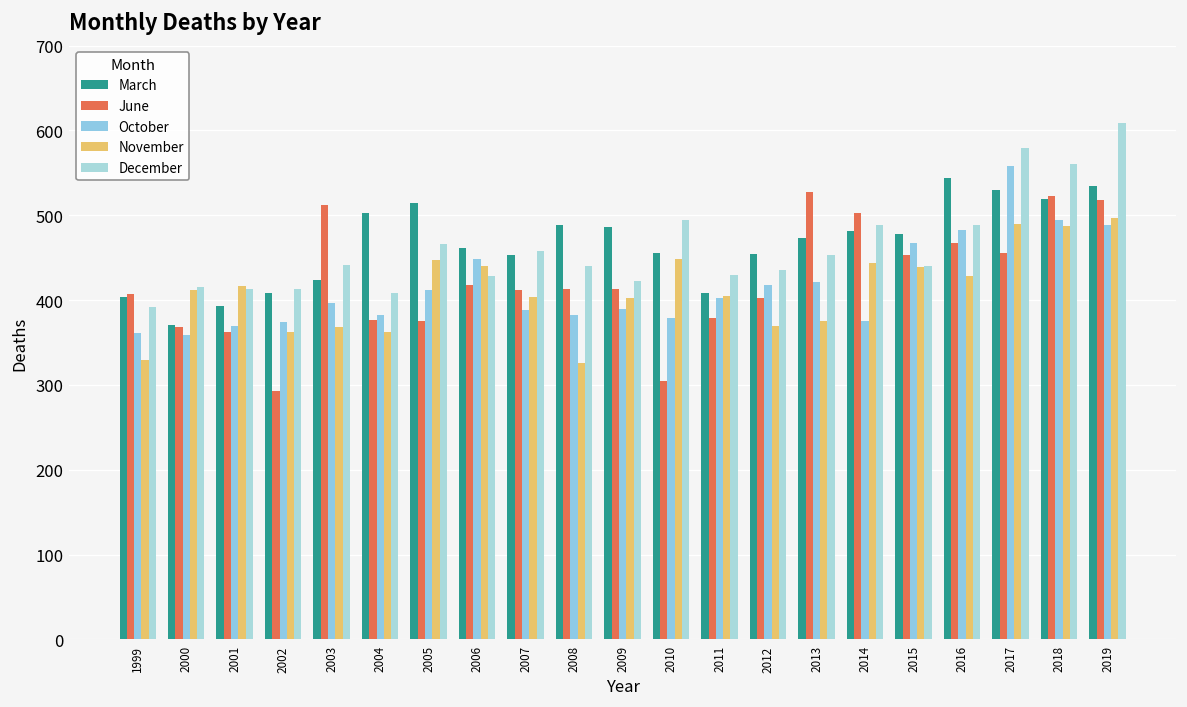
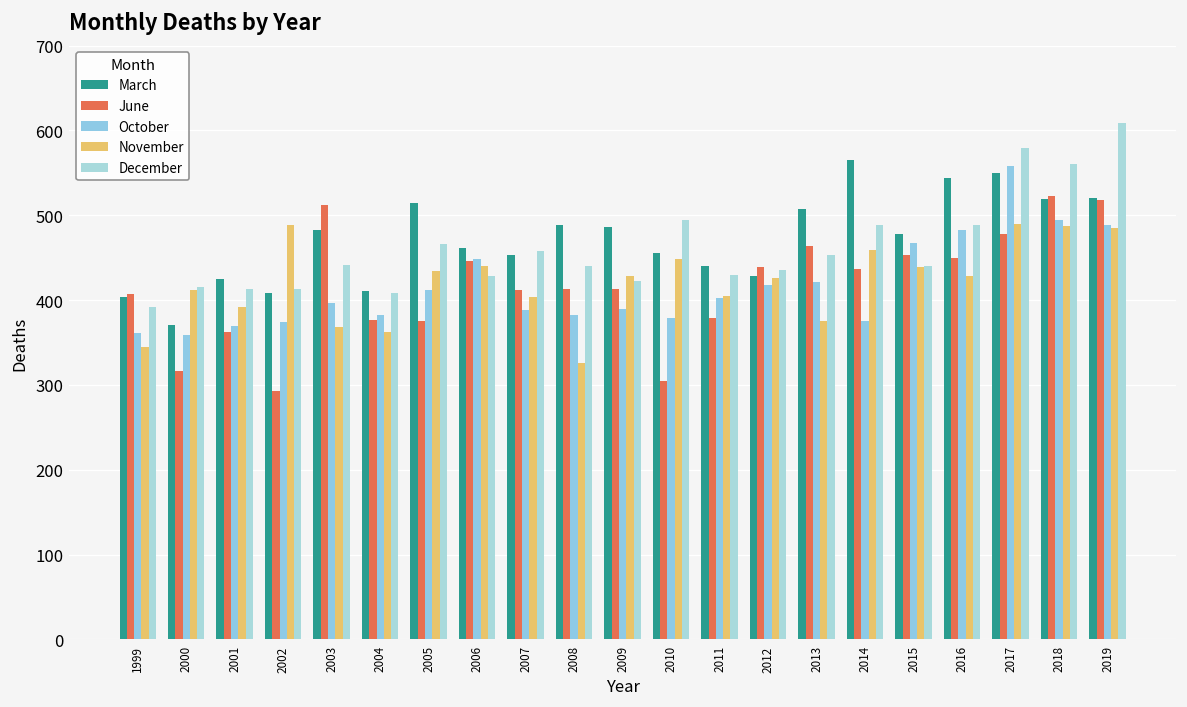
  {
    "March": {
      "1999": 400,
      "2000": 370,
-     "2001": 390,
+     "2001": 430,
      "2002": 410,
-     "2003": 420,
-     "2004": 500,
+     "2003": 480,
+     "2004": 410,
      "2005": 510,
      "2006": 460,
      "2007": 450,
      "2008": 490,
      "2009": 490,
      "2010": 460,
-     "2011": 410,
-     "2012": 450,
-     "2013": 470,
-     "2014": 480,
+     "2011": 440,
+     "2012": 430,
+     "2013": 510,
+     "2014": 570,
      "2015": 480,
      "2016": 540,
-     "2017": 530,
+     "2017": 550,
      "2018": 520,
-     "2019": 540
+     "2019": 520
    },
    "June": {
      "1999": 410,
-     "2000": 370,
+     "2000": 320,
      "2001": 360,
      "2002": 290,
      "2003": 510,
      "2004": 380,
      "2005": 380,
-     "2006": 420,
+     "2006": 450,
      "2007": 410,
      "2008": 410,
      "2009": 410,
      "2010": 310,
      "2011": 380,
-     "2012": 400,
-     "2013": 530,
-     "2014": 500,
+     "2012": 440,
+     "2013": 460,
+     "2014": 440,
      "2015": 450,
-     "2016": 470,
-     "2017": 460,
+     "2016": 450,
+     "2017": 480,
      "2018": 520,
      "2019": 520
    },
    "November": {
-     "1999": 330,
+     "1999": 350,
      "2000": 410,
-     "2001": 420,
-     "2002": 360,
+     "2001": 390,
+     "2002": 490,
      "2003": 370,
      "2004": 360,
-     "2005": 450,
+     "2005": 430,
      "2006": 440,
      "2007": 400,
      "2008": 330,
-     "2009": 400,
+     "2009": 430,
      "2010": 450,
      "2011": 410,
-     "2012": 370,
+     "2012": 430,
      "2013": 380,
-     "2014": 440,
+     "2014": 460,
      "2015": 440,
      "2016": 430,
      "2017": 490,
      "2018": 490,
-     "2019": 500
+     "2019": 490
    }
  }
